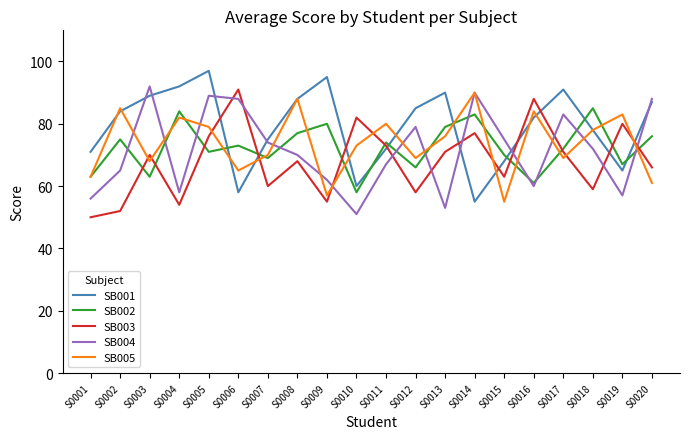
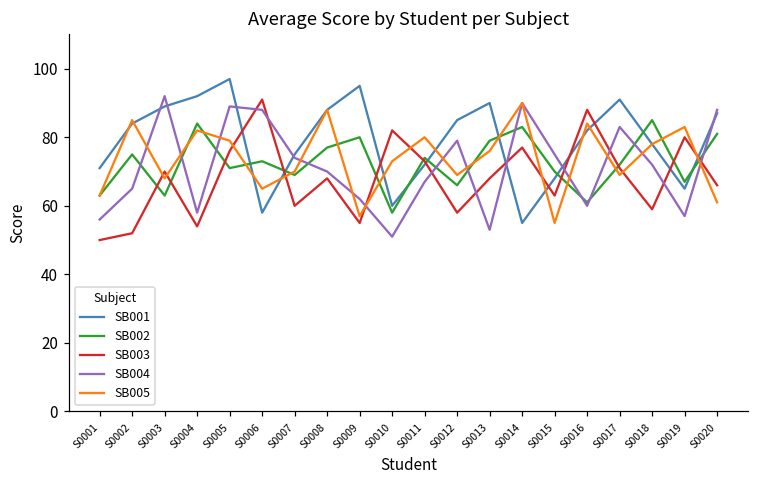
  {
    "SB001": {
      "S0001": 71,
      "S0002": 84,
      "S0003": 89,
      "S0004": 92,
      "S0005": 97,
      "S0006": 58,
      "S0007": 75,
      "S0009": 95,
      "S0010": 60,
      "S0011": 72,
      "S0012": 85,
      "S0013": 90,
      "S0014": 55,
      "S0015": 68,
      "S0016": 82,
      "S0017": 91,
      "S0019": 65,
      "S0020": 87
    },
    "SB002": {
      "S0002": 75,
      "S0003": 63,
      "S0004": 84,
      "S0005": 71,
      "S0006": 73,
      "S0007": 69,
      "S0008": 77,
      "S0009": 80,
      "S0010": 58,
      "S0011": 74,
      "S0012": 66,
      "S0013": 79,
      "S0014": 83,
      "S0015": 70,
      "S0016": 61,
      "S0017": 72,
      "S0018": 85,
      "S0019": 67,
-     "S0020": 76
+     "S0020": 81
    },
    "SB003": {
      "S0001": 50,
      "S0002": 52,
      "S0003": 70,
      "S0004": 54,
      "S0005": 76,
      "S0006": 91,
      "S0007": 60,
      "S0008": 68,
      "S0009": 55,
      "S0010": 82,
      "S0011": 73,
      "S0012": 58,
-     "S0013": 71,
+     "S0013": 68,
      "S0014": 77,
      "S0015": 63,
      "S0016": 88,
      "S0017": 71,
      "S0018": 59,
      "S0019": 80,
      "S0020": 66
    },
    "SB004": {
      "S0001": 56,
      "S0002": 65,
      "S0003": 92,
      "S0004": 58,
      "S0005": 89,
      "S0006": 88,
      "S0007": 74,
      "S0008": 70,
      "S0009": 62,
      "S0010": 51,
      "S0011": 67,
      "S0012": 79,
      "S0013": 53,
      "S0015": 75,
      "S0016": 60,
      "S0017": 83,
      "S0018": 72,
      "S0019": 57,
      "S0020": 88
    },
    "SB005": {
      "S0002": 85,
      "S0003": 68,
      "S0004": 82,
      "S0005": 79,
      "S0006": 65,
      "S0007": 70,
      "S0009": 57,
      "S0010": 73,
      "S0011": 80,
      "S0012": 69,
      "S0013": 76,
      "S0015": 55,
      "S0016": 84,
      "S0017": 69,
      "S0019": 83,
      "S0020": 61
    }
  }
